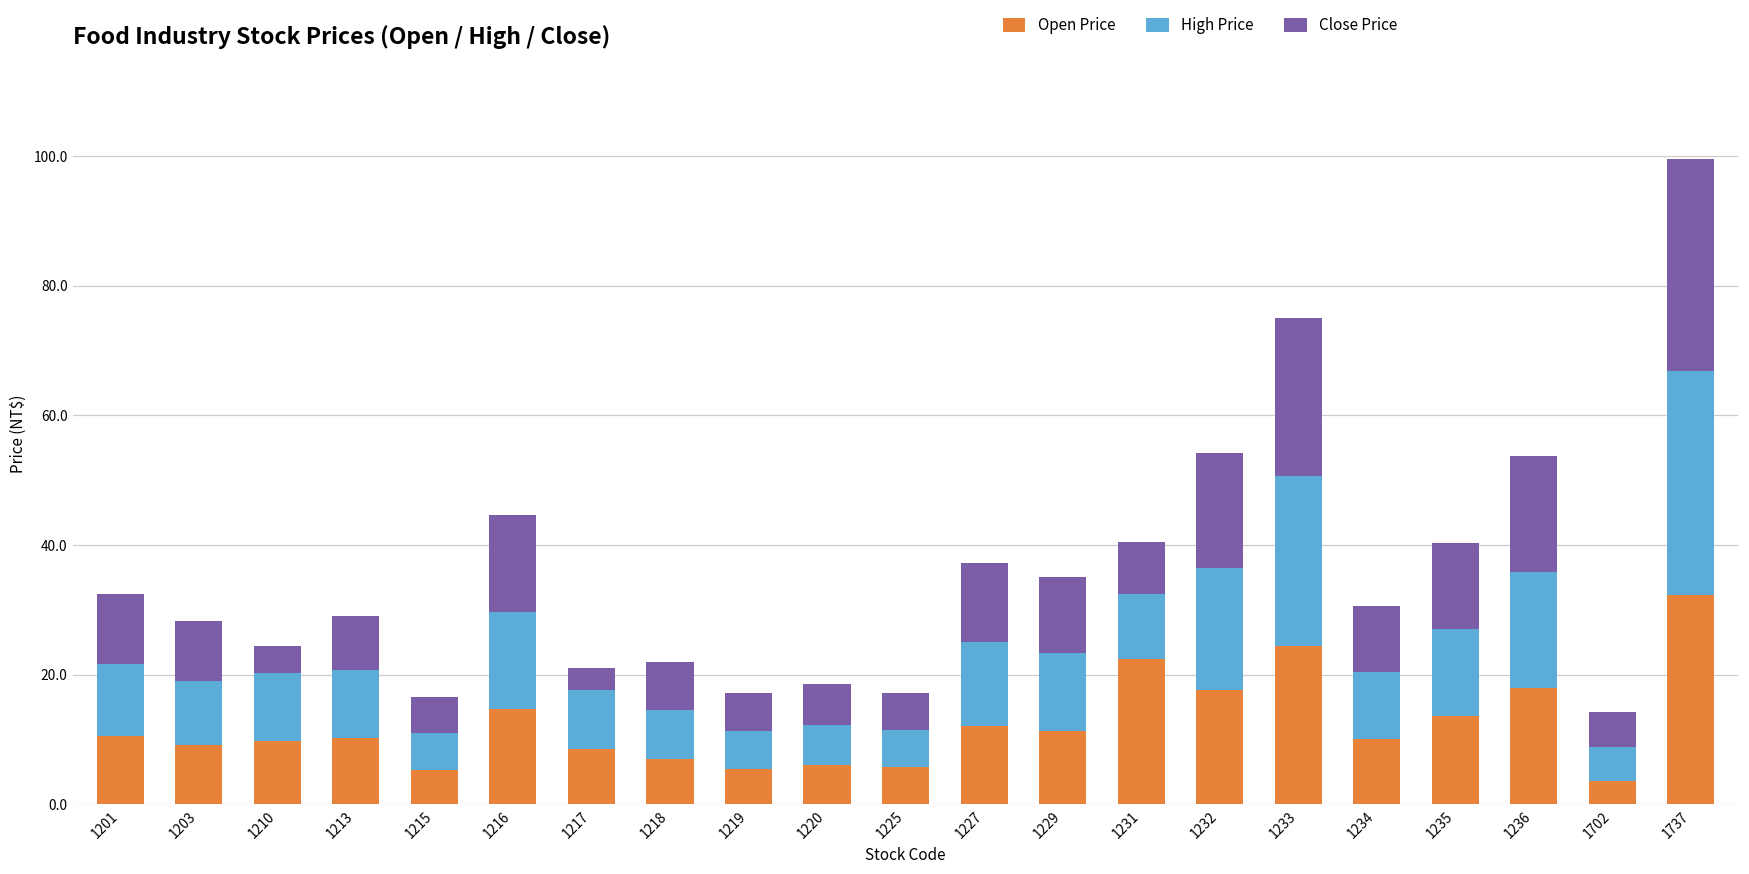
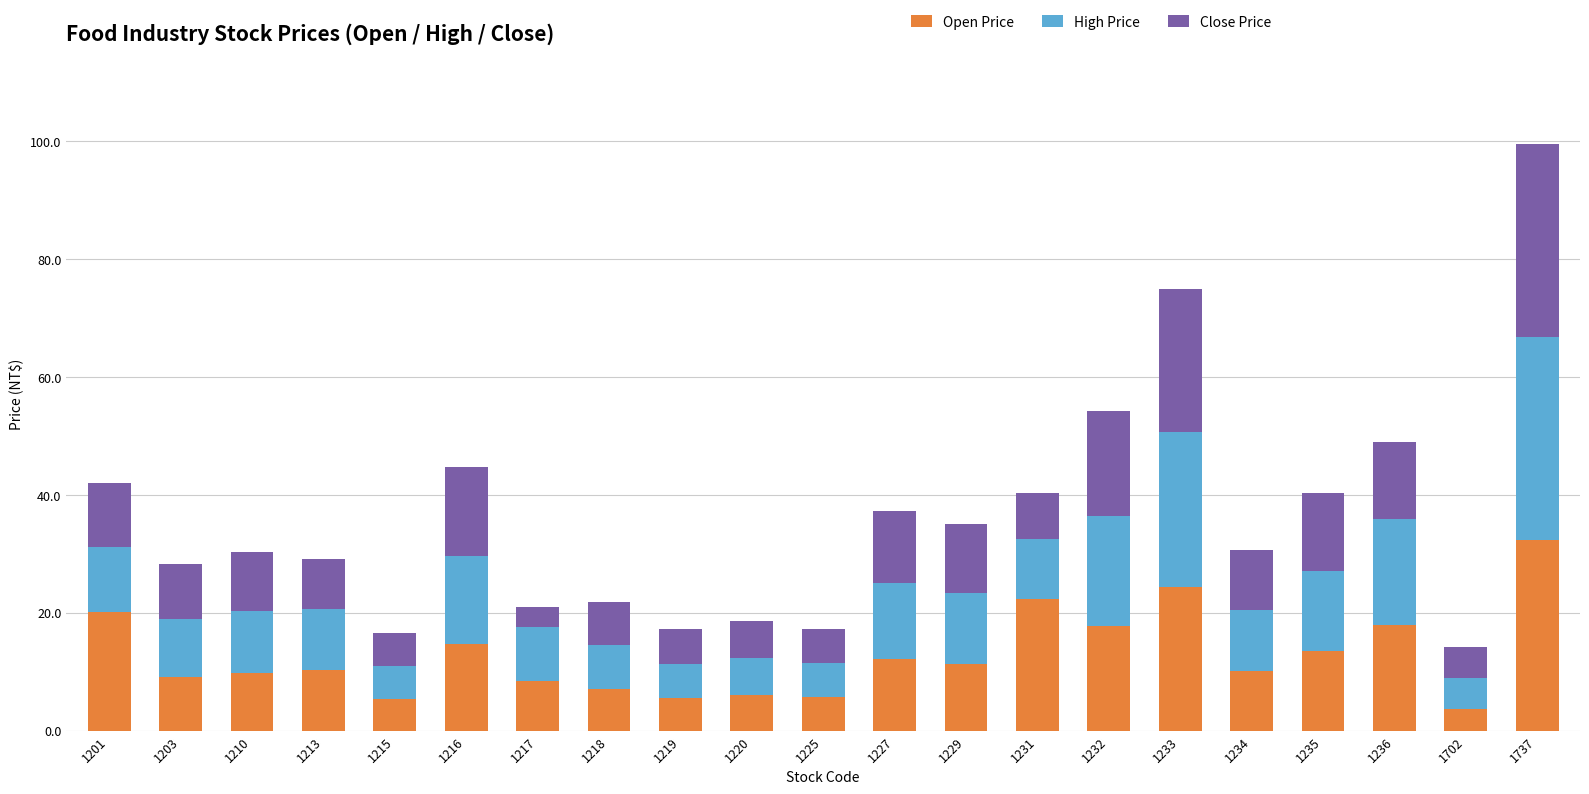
  {
    "Open Price": {
-     "1201": 11,
+     "1201": 20,
      "1203": 9,
      "1210": 10,
      "1213": 10,
      "1215": 5,
      "1216": 15,
      "1217": 9,
      "1218": 7,
      "1219": 5,
      "1220": 6,
      "1225": 6,
      "1227": 12,
      "1229": 11,
      "1231": 22,
      "1232": 18,
      "1233": 24,
      "1234": 10,
      "1235": 14,
      "1236": 18,
      "1702": 4,
      "1737": 32
    },
    "High Price": {
      "1201": 11,
      "1203": 10,
      "1210": 10,
      "1213": 10,
      "1215": 6,
      "1216": 15,
      "1217": 9,
      "1218": 7,
      "1219": 6,
      "1220": 6,
      "1225": 6,
      "1227": 13,
      "1229": 12,
      "1231": 10,
      "1232": 19,
      "1233": 26,
      "1234": 10,
      "1235": 14,
      "1236": 18,
      "1702": 5,
      "1737": 35
    },
    "Close Price": {
      "1201": 11,
      "1203": 9,
-     "1210": 4,
+     "1210": 10,
      "1213": 8,
      "1215": 6,
      "1216": 15,
      "1217": 3,
      "1218": 7,
      "1219": 6,
      "1220": 6,
      "1225": 6,
      "1227": 12,
      "1229": 12,
      "1231": 8,
      "1232": 18,
      "1233": 24,
      "1234": 10,
      "1235": 13,
-     "1236": 18,
+     "1236": 13,
      "1702": 5,
      "1737": 33
    }
  }
